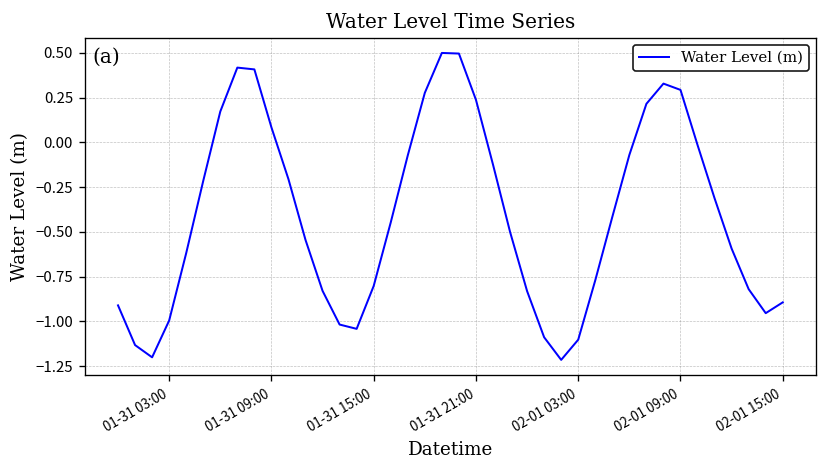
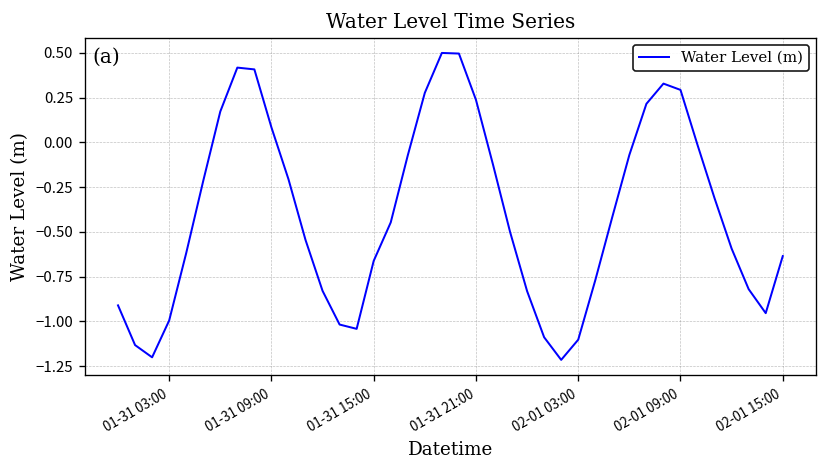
  {
    "01-31 03:00": -0.99,
    "01-31 09:00": 0.08,
-   "01-31 15:00": -0.80,
+   "01-31 15:00": -0.66,
    "01-31 21:00": 0.24,
    "02-01 03:00": -1.10,
    "02-01 09:00": 0.29,
-   "02-01 15:00": -0.89
+   "02-01 15:00": -0.64
  }
